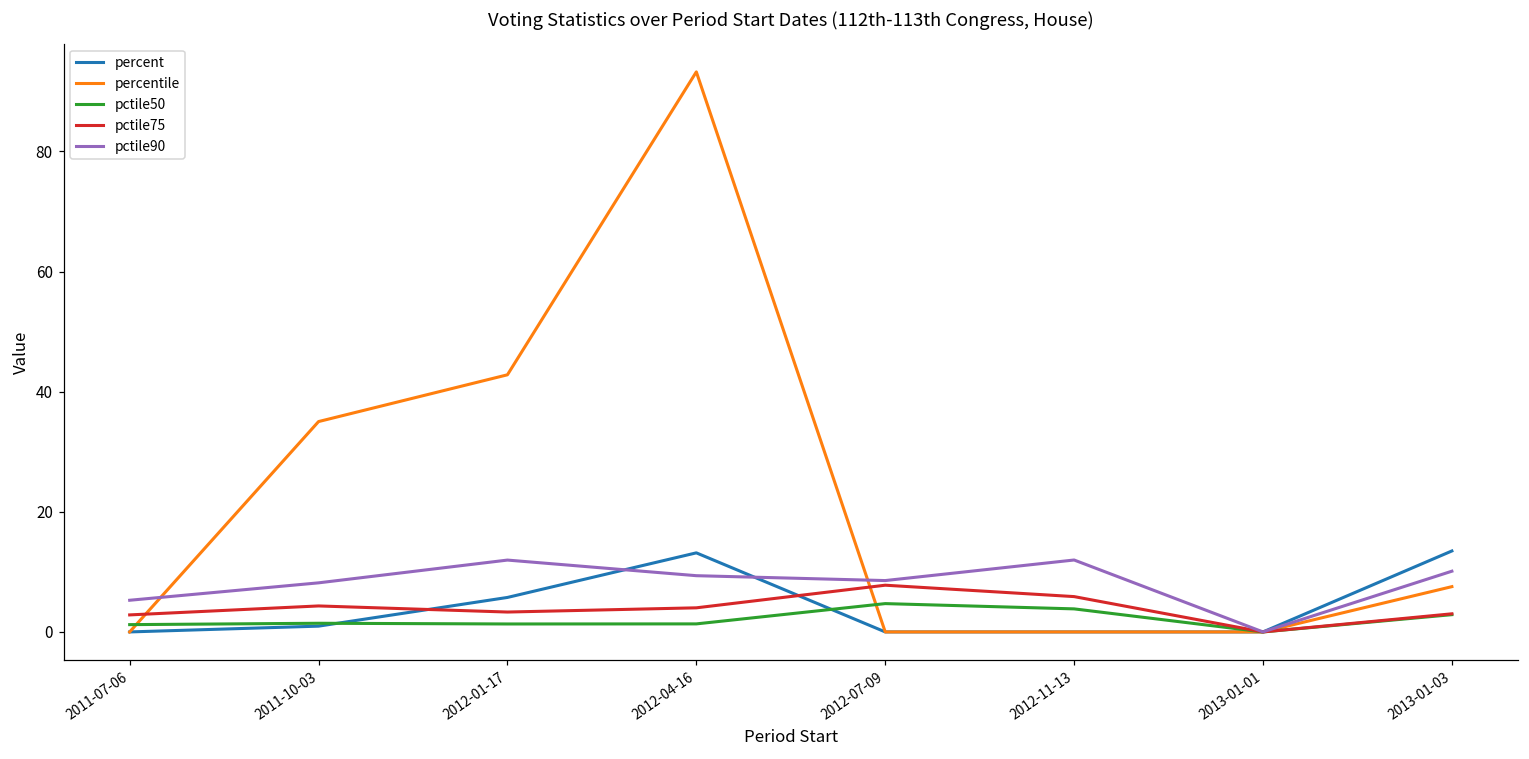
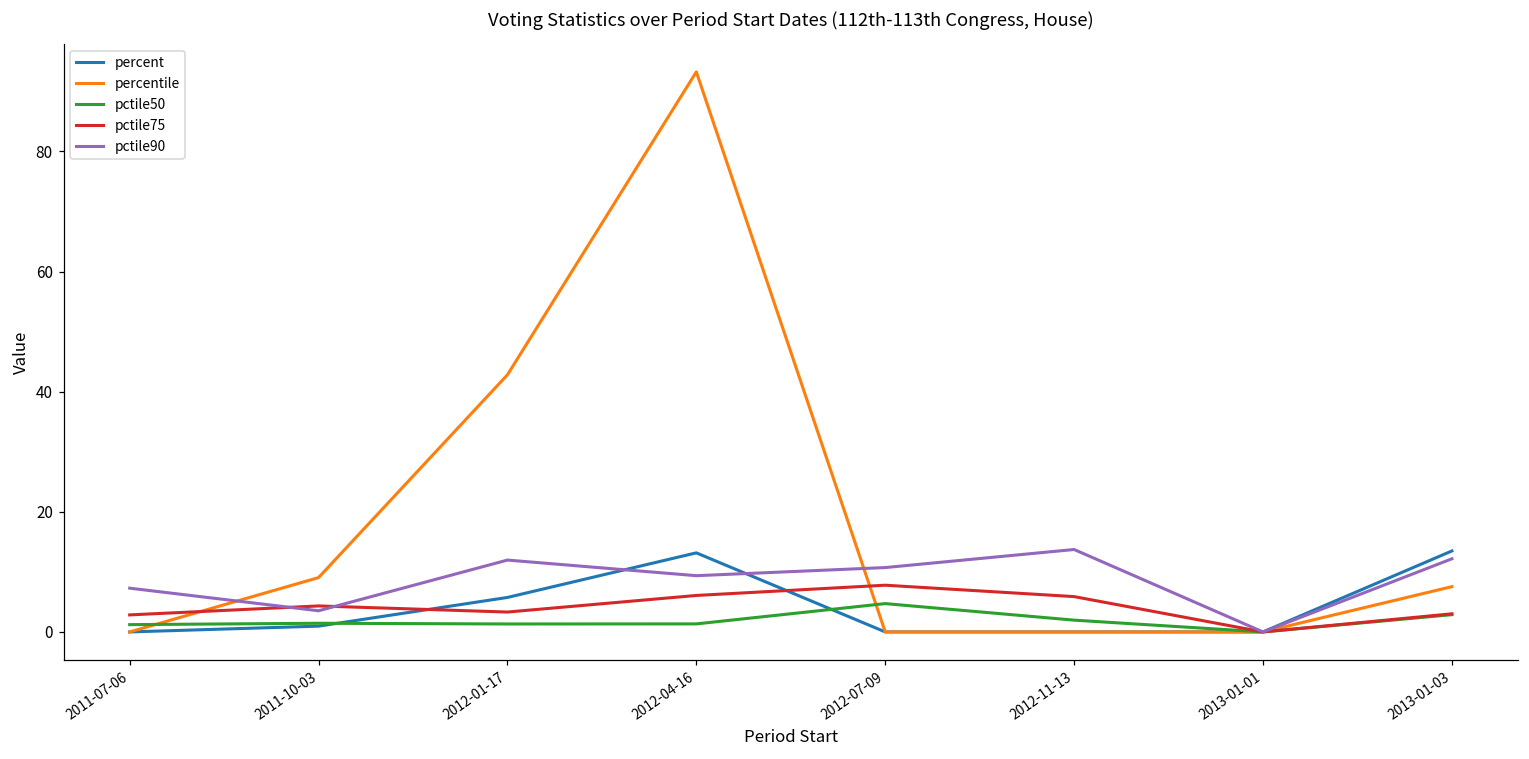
  {
    "percent": {
      "2011-10-03": 1,
      "2012-01-17": 6,
      "2012-04-16": 13,
      "2013-01-03": 13
    },
    "percentile": {
-     "2011-10-03": 35,
+     "2011-10-03": 9,
      "2012-01-17": 43,
      "2012-04-16": 93,
      "2013-01-03": 8
    },
    "pctile50": {
      "2011-07-06": 1,
      "2011-10-03": 1,
      "2012-01-17": 1,
      "2012-04-16": 1,
      "2012-07-09": 5,
-     "2012-11-13": 4
+     "2012-11-13": 2
    },
    "pctile75": {
      "2011-07-06": 3,
      "2011-10-03": 4,
      "2012-01-17": 3,
-     "2012-04-16": 4,
+     "2012-04-16": 6,
      "2012-07-09": 8,
      "2012-11-13": 6
    },
    "pctile90": {
-     "2011-07-06": 5,
-     "2011-10-03": 8,
+     "2011-07-06": 7,
+     "2011-10-03": 4,
      "2012-01-17": 12,
      "2012-04-16": 9,
-     "2012-07-09": 9,
-     "2012-11-13": 12,
-     "2013-01-03": 10
+     "2012-07-09": 11,
+     "2012-11-13": 14,
+     "2013-01-03": 12
    }
  }
